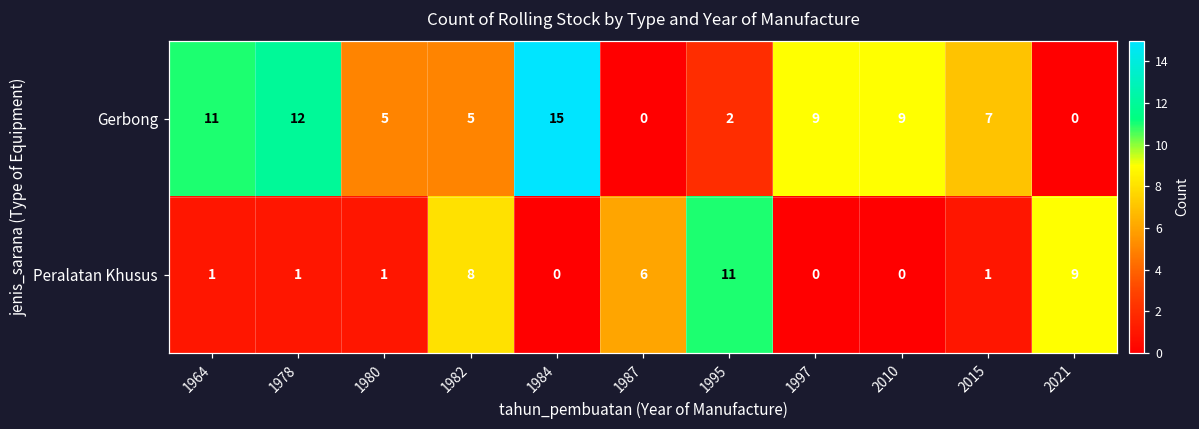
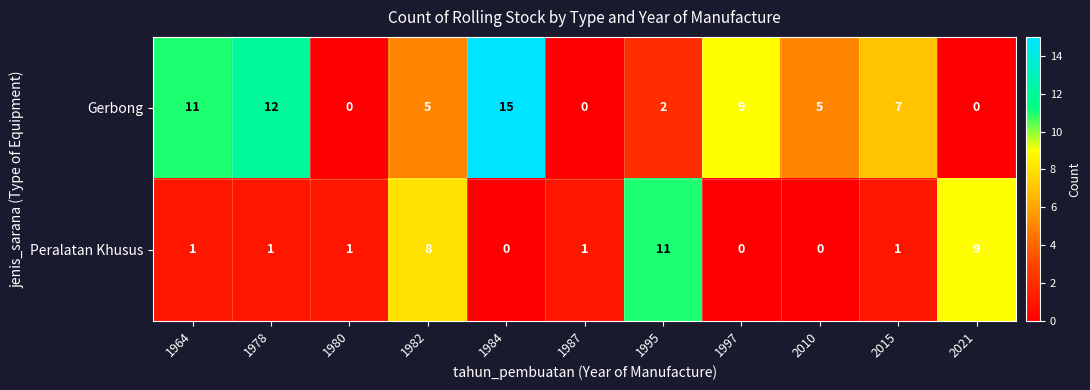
  {
    "Gerbong": {
      "1964": 11,
      "1978": 12,
-     "1980": 5,
+     "1980": 0,
      "1982": 5,
      "1984": 15,
      "1987": 0,
      "1995": 2,
      "1997": 9,
-     "2010": 9,
+     "2010": 5,
      "2015": 7,
      "2021": 0
    },
    "Peralatan Khusus": {
      "1964": 1,
      "1978": 1,
      "1980": 1,
      "1982": 8,
      "1984": 0,
-     "1987": 6,
+     "1987": 1,
      "1995": 11,
      "1997": 0,
      "2010": 0,
      "2015": 1,
      "2021": 9
    }
  }
